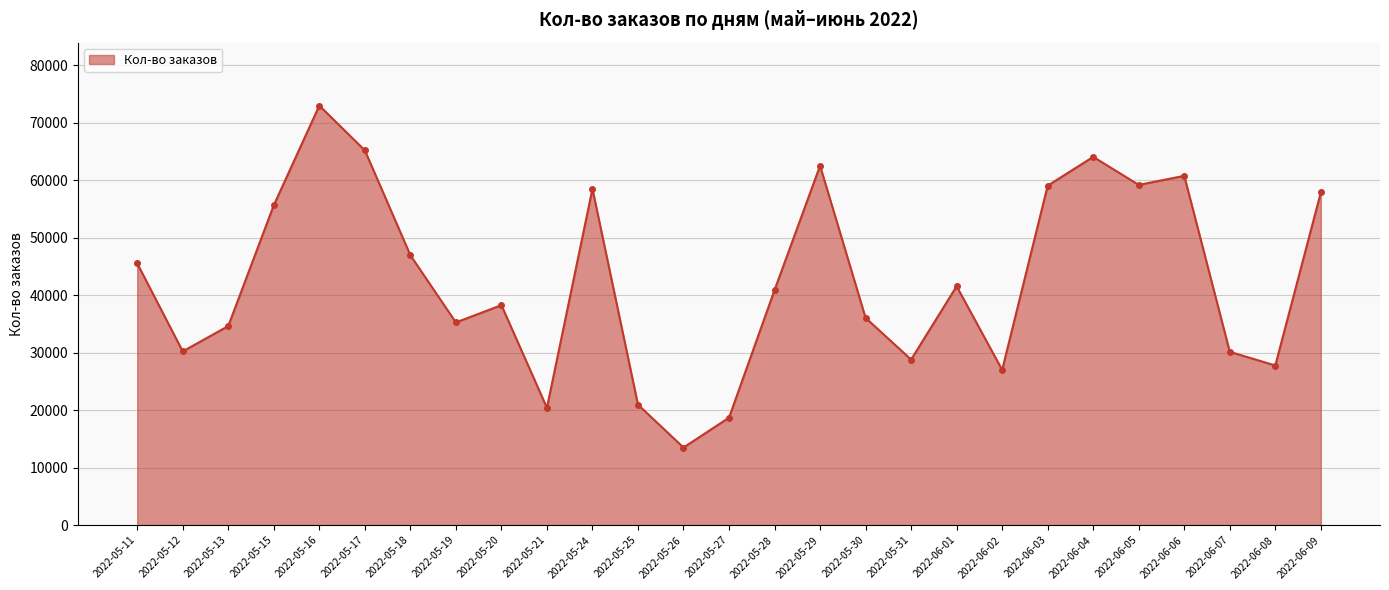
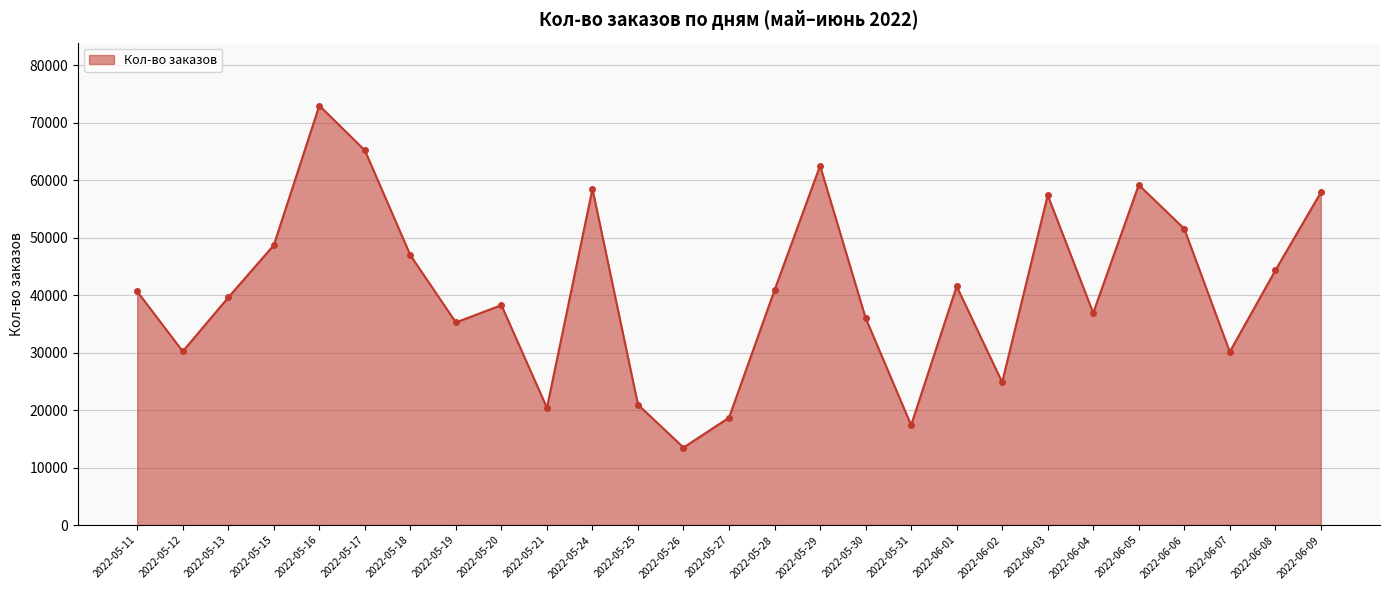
  {
-   "2022-05-11": 46000,
+   "2022-05-11": 41000,
    "2022-05-12": 30000,
-   "2022-05-13": 35000,
-   "2022-05-15": 56000,
+   "2022-05-13": 40000,
+   "2022-05-15": 49000,
    "2022-05-16": 73000,
    "2022-05-17": 65000,
    "2022-05-18": 47000,
    "2022-05-19": 35000,
    "2022-05-20": 38000,
    "2022-05-21": 20000,
    "2022-05-24": 58000,
    "2022-05-25": 21000,
    "2022-05-26": 13000,
    "2022-05-27": 19000,
    "2022-05-28": 41000,
    "2022-05-29": 63000,
    "2022-05-30": 36000,
-   "2022-05-31": 29000,
+   "2022-05-31": 17000,
    "2022-06-01": 42000,
-   "2022-06-02": 27000,
-   "2022-06-03": 59000,
-   "2022-06-04": 64000,
+   "2022-06-02": 25000,
+   "2022-06-03": 57000,
+   "2022-06-04": 37000,
    "2022-06-05": 59000,
-   "2022-06-06": 61000,
+   "2022-06-06": 52000,
    "2022-06-07": 30000,
-   "2022-06-08": 28000,
+   "2022-06-08": 44000,
    "2022-06-09": 58000
  }
